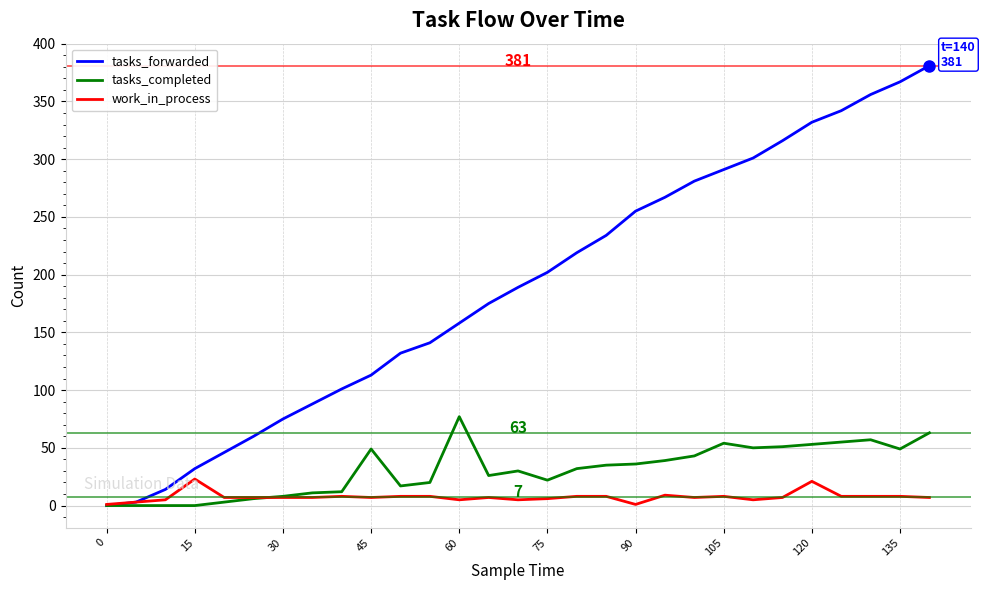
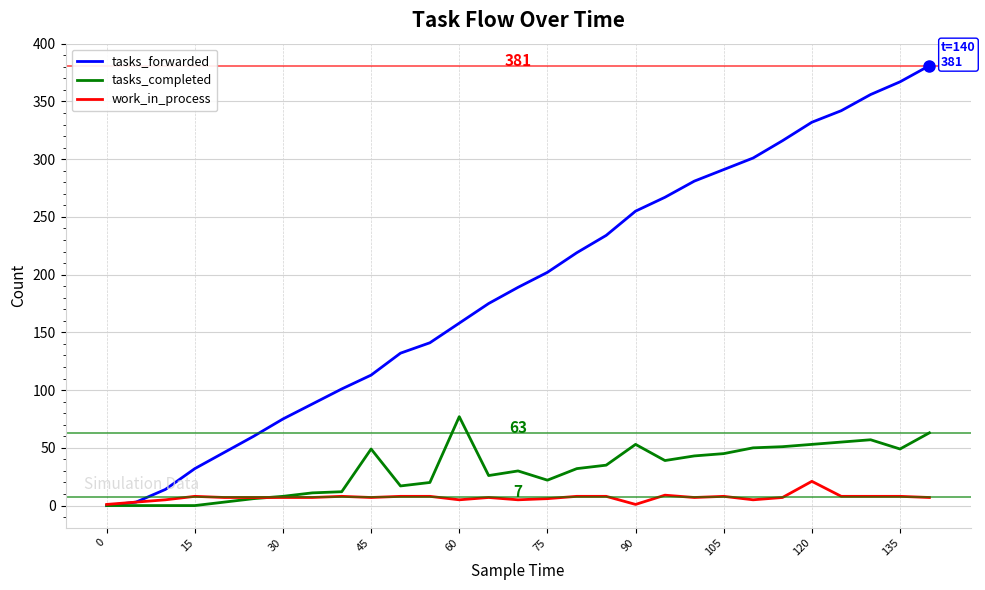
  {
    "tasks_completed": {
      "15": 0,
      "45": 49,
      "60": 77,
      "75": 22,
-     "90": 36,
-     "105": 54,
+     "90": 53,
+     "105": 45,
      "120": 53,
      "135": 49
    },
    "work_in_process": {
-     "15": 23,
+     "15": 8,
      "45": 7,
      "60": 5,
      "75": 6,
      "90": 1,
      "105": 8,
      "120": 21,
      "135": 8
    }
  }
